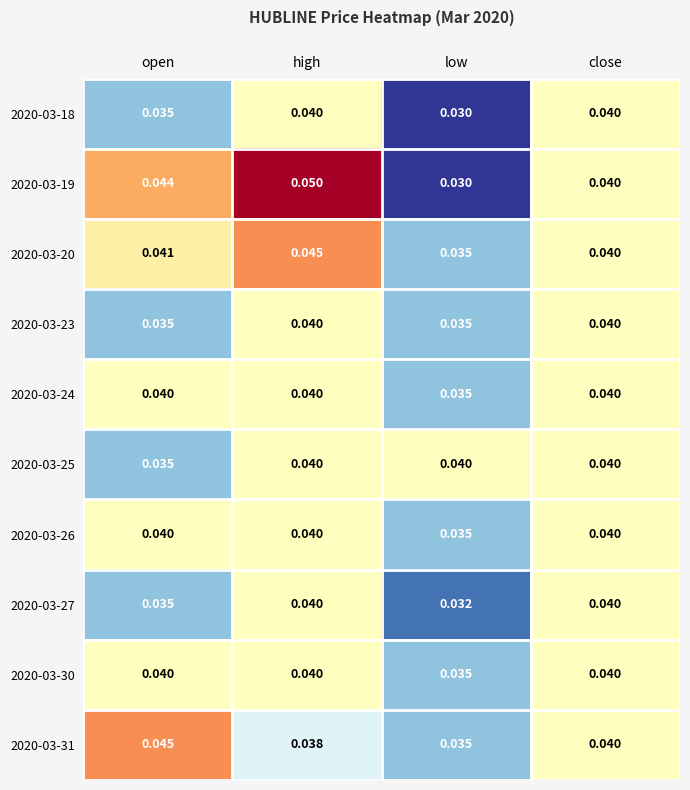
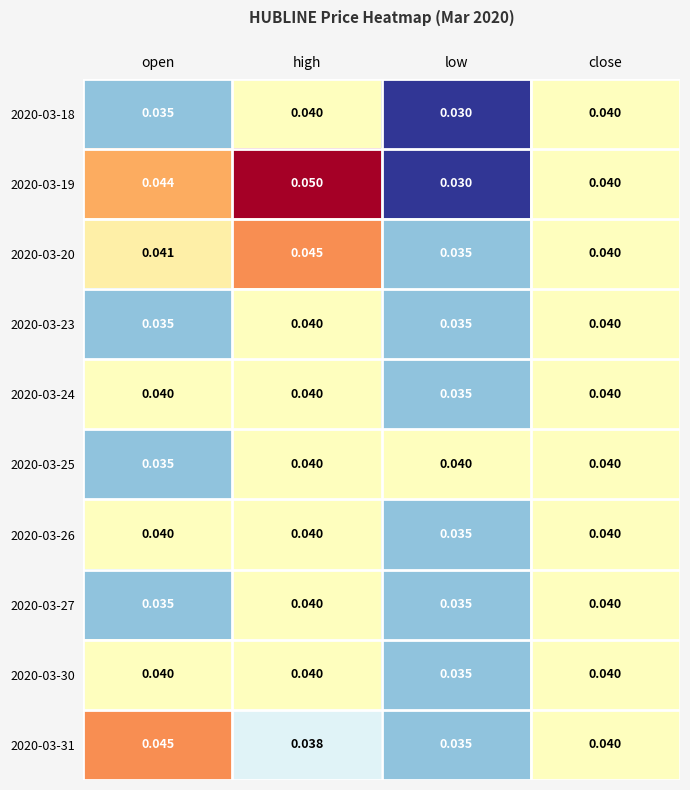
  {
    "2020-03-18": {
      "open": 0.035,
      "high": 0.040,
      "low": 0.030,
      "close": 0.040
    },
    "2020-03-19": {
      "open": 0.044,
      "high": 0.050,
      "low": 0.030,
      "close": 0.040
    },
    "2020-03-20": {
      "open": 0.041,
      "high": 0.045,
      "low": 0.035,
      "close": 0.040
    },
    "2020-03-23": {
      "open": 0.035,
      "high": 0.040,
      "low": 0.035,
      "close": 0.040
    },
    "2020-03-24": {
      "open": 0.040,
      "high": 0.040,
      "low": 0.035,
      "close": 0.040
    },
    "2020-03-25": {
      "open": 0.035,
      "high": 0.040,
      "low": 0.040,
      "close": 0.040
    },
    "2020-03-26": {
      "open": 0.040,
      "high": 0.040,
      "low": 0.035,
      "close": 0.040
    },
    "2020-03-27": {
      "open": 0.035,
      "high": 0.040,
-     "low": 0.032,
+     "low": 0.035,
      "close": 0.040
    },
    "2020-03-30": {
      "open": 0.040,
      "high": 0.040,
      "low": 0.035,
      "close": 0.040
    },
    "2020-03-31": {
      "open": 0.045,
      "high": 0.038,
      "low": 0.035,
      "close": 0.040
    }
  }
